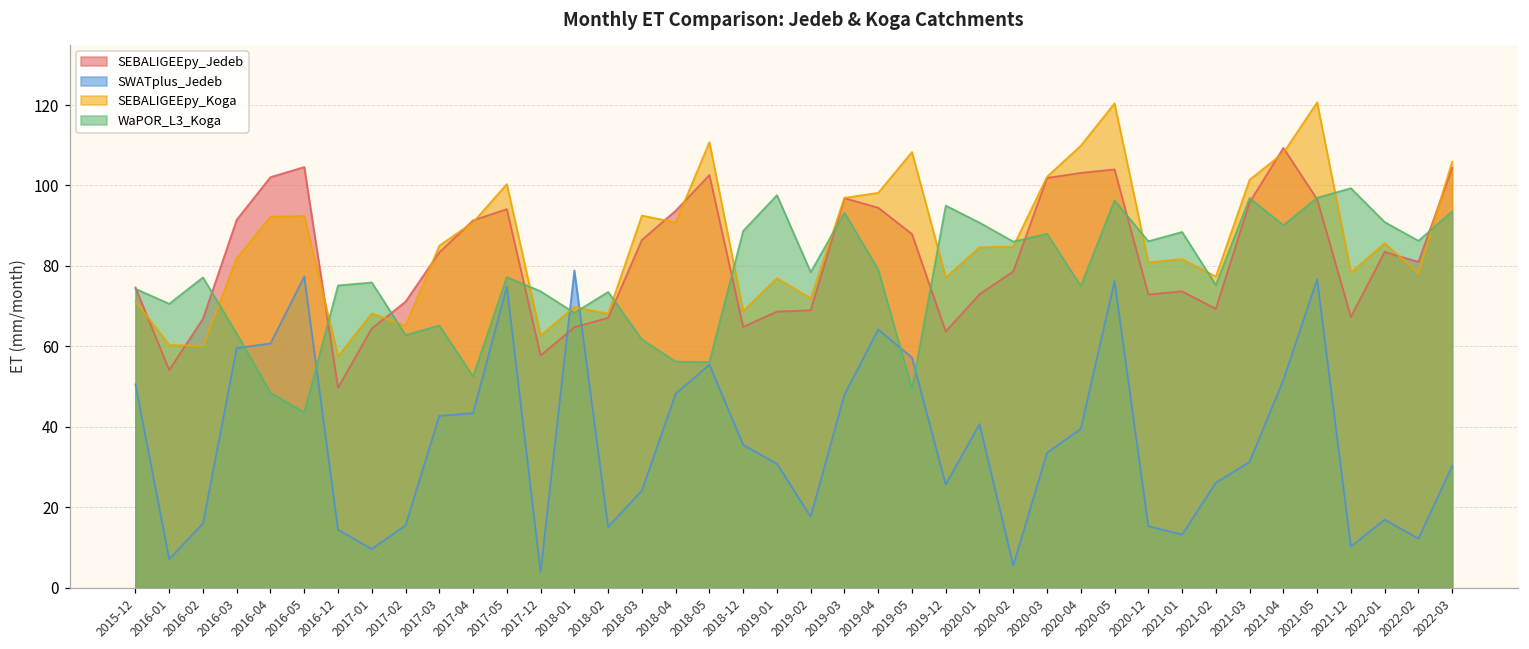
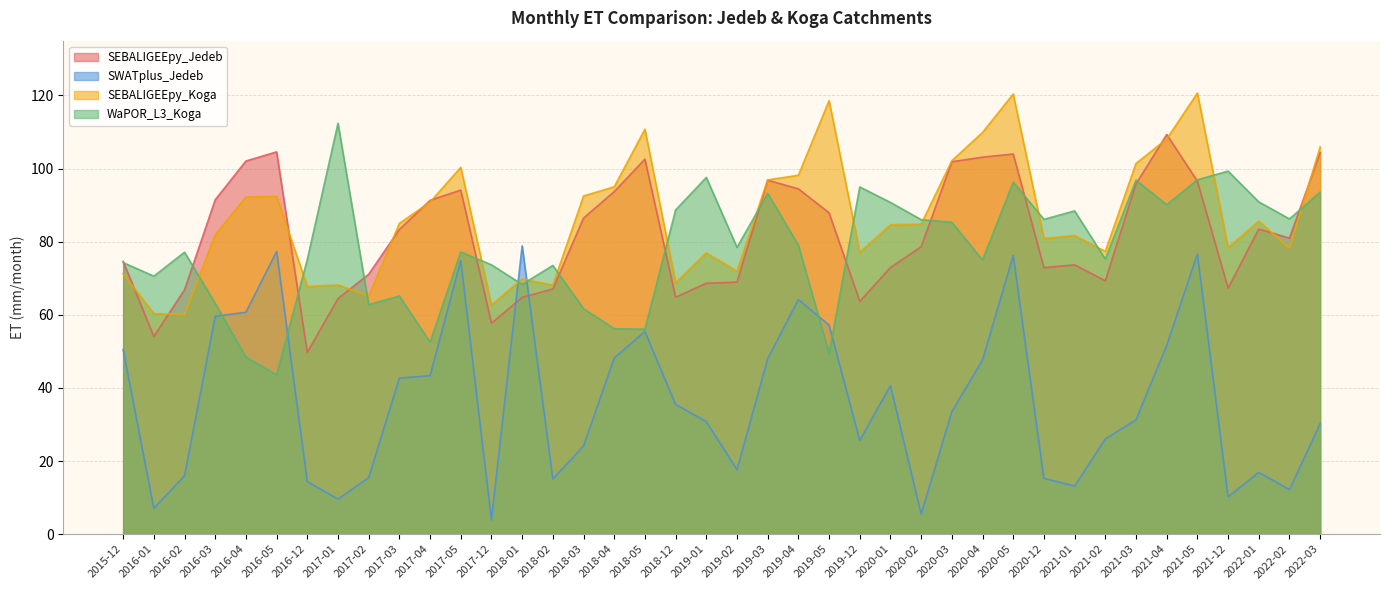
  {
    "SEBALIGEEpy_Jedeb": {
      "2016-01": 54,
      "2016-02": 67,
      "2016-03": 91,
      "2016-04": 102,
      "2016-05": 105,
      "2016-12": 50,
      "2017-01": 64,
      "2017-02": 71,
      "2017-03": 83,
      "2017-05": 94,
      "2017-12": 58,
      "2018-01": 65,
      "2018-02": 67,
      "2018-03": 86,
      "2018-04": 94,
      "2018-05": 103,
      "2018-12": 65,
      "2019-01": 69,
      "2019-02": 69,
      "2019-04": 94,
      "2019-05": 88,
      "2019-12": 64,
      "2020-01": 73,
      "2020-02": 79,
      "2020-04": 103,
      "2020-05": 104,
      "2020-12": 73,
      "2021-01": 74,
      "2021-02": 69,
      "2021-03": 96,
      "2021-04": 109,
      "2021-12": 67,
      "2022-01": 83,
      "2022-02": 81,
      "2022-03": 104
    },
    "SWATplus_Jedeb": {
      "2015-12": 51,
      "2016-01": 7,
      "2016-02": 16,
      "2016-03": 60,
      "2016-04": 61,
      "2016-05": 77,
      "2016-12": 14,
      "2017-01": 10,
      "2017-02": 15,
      "2017-03": 43,
      "2017-04": 43,
      "2017-05": 75,
      "2017-12": 4,
      "2018-01": 79,
      "2018-02": 15,
      "2018-03": 24,
      "2018-04": 48,
      "2018-12": 35,
      "2019-01": 31,
      "2019-02": 18,
      "2019-03": 48,
      "2019-04": 64,
      "2019-05": 57,
      "2019-12": 26,
      "2020-01": 41,
      "2020-02": 5,
      "2020-03": 34,
-     "2020-04": 39,
+     "2020-04": 48,
      "2020-05": 76,
      "2020-12": 15,
      "2021-01": 13,
      "2021-02": 26,
      "2021-03": 31,
      "2021-04": 52,
      "2021-05": 77,
      "2021-12": 10,
      "2022-01": 17,
      "2022-02": 12,
      "2022-03": 30
    },
    "SEBALIGEEpy_Koga": {
      "2015-12": 71,
      "2016-01": 60,
      "2016-02": 60,
      "2016-03": 82,
      "2016-04": 92,
      "2016-05": 92,
-     "2016-12": 58,
+     "2016-12": 68,
      "2017-01": 68,
      "2017-02": 65,
      "2017-03": 85,
      "2017-05": 100,
      "2017-12": 63,
      "2018-01": 70,
      "2018-02": 68,
      "2018-03": 93,
-     "2018-04": 91,
+     "2018-04": 95,
      "2018-05": 111,
      "2018-12": 69,
      "2019-01": 77,
      "2019-02": 72,
      "2019-04": 98,
-     "2019-05": 108,
+     "2019-05": 119,
      "2019-12": 77,
      "2020-01": 85,
      "2020-02": 85,
      "2020-04": 110,
      "2020-05": 120,
      "2020-12": 81,
      "2021-01": 82,
      "2021-02": 77,
      "2021-03": 101,
      "2021-04": 108,
      "2021-05": 121,
      "2021-12": 78,
      "2022-01": 86,
      "2022-02": 78,
      "2022-03": 106
    },
    "WaPOR_L3_Koga": {
      "2016-01": 71,
      "2016-02": 77,
      "2016-03": 63,
      "2016-04": 48,
      "2016-05": 44,
      "2016-12": 75,
-     "2017-01": 76,
+     "2017-01": 112,
      "2017-02": 63,
      "2017-03": 65,
      "2017-04": 52,
      "2017-05": 77,
      "2017-12": 74,
      "2018-01": 68,
      "2018-02": 74,
      "2018-03": 62,
      "2018-04": 56,
      "2018-12": 89,
      "2019-01": 98,
      "2019-02": 78,
      "2019-03": 93,
      "2019-04": 79,
      "2019-05": 49,
      "2019-12": 95,
      "2020-01": 91,
      "2020-02": 86,
-     "2020-03": 88,
+     "2020-03": 85,
      "2020-04": 75,
      "2020-05": 96,
      "2020-12": 86,
      "2021-01": 88,
      "2021-02": 75,
      "2021-03": 97,
      "2021-04": 90,
      "2021-12": 99,
      "2022-01": 91,
      "2022-02": 86,
      "2022-03": 94
    }
  }
